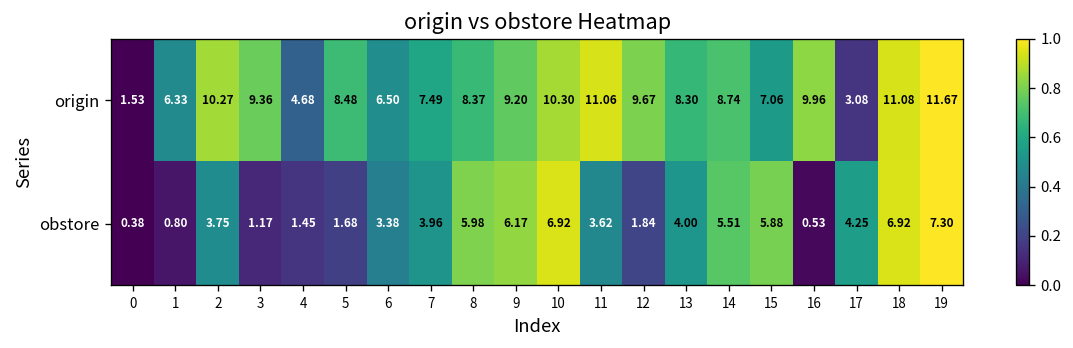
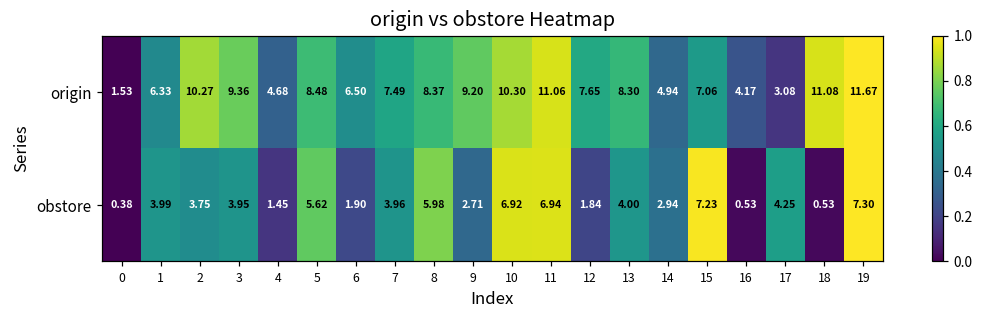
  {
    "origin": {
      "0": 1.53,
      "1": 6.33,
      "2": 10.27,
      "3": 9.36,
      "4": 4.68,
      "5": 8.48,
      "6": 6.50,
      "7": 7.49,
      "8": 8.37,
      "9": 9.20,
      "10": 10.30,
      "11": 11.06,
-     "12": 9.67,
+     "12": 7.65,
      "13": 8.30,
-     "14": 8.74,
+     "14": 4.94,
      "15": 7.06,
-     "16": 9.96,
+     "16": 4.17,
      "17": 3.08,
      "18": 11.08,
      "19": 11.67
    },
    "obstore": {
      "0": 0.38,
-     "1": 0.80,
+     "1": 3.99,
      "2": 3.75,
-     "3": 1.17,
+     "3": 3.95,
      "4": 1.45,
-     "5": 1.68,
-     "6": 3.38,
+     "5": 5.62,
+     "6": 1.90,
      "7": 3.96,
      "8": 5.98,
-     "9": 6.17,
+     "9": 2.71,
      "10": 6.92,
-     "11": 3.62,
+     "11": 6.94,
      "12": 1.84,
      "13": 4.00,
-     "14": 5.51,
-     "15": 5.88,
+     "14": 2.94,
+     "15": 7.23,
      "16": 0.53,
      "17": 4.25,
-     "18": 6.92,
+     "18": 0.53,
      "19": 7.30
    }
  }
